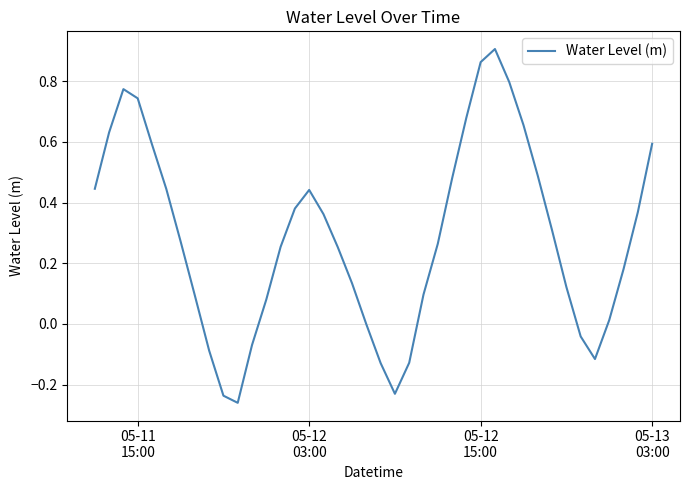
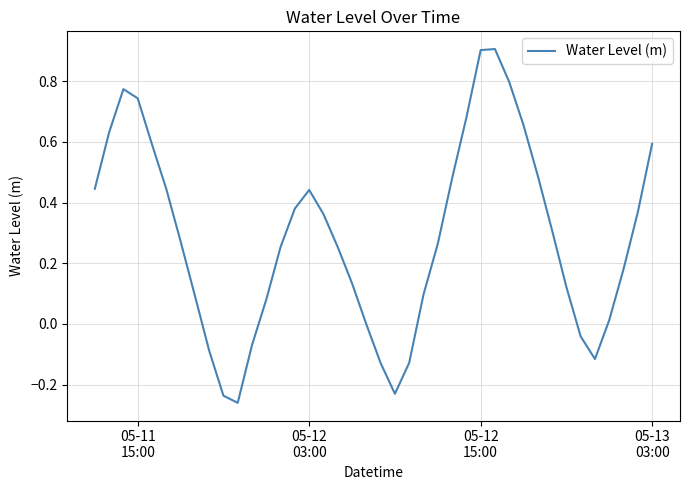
  {
    "05-11 15:00": 0.74,
    "05-12 03:00": 0.44,
-   "05-12 15:00": 0.86,
+   "05-12 15:00": 0.90,
    "05-13 03:00": 0.59
  }
